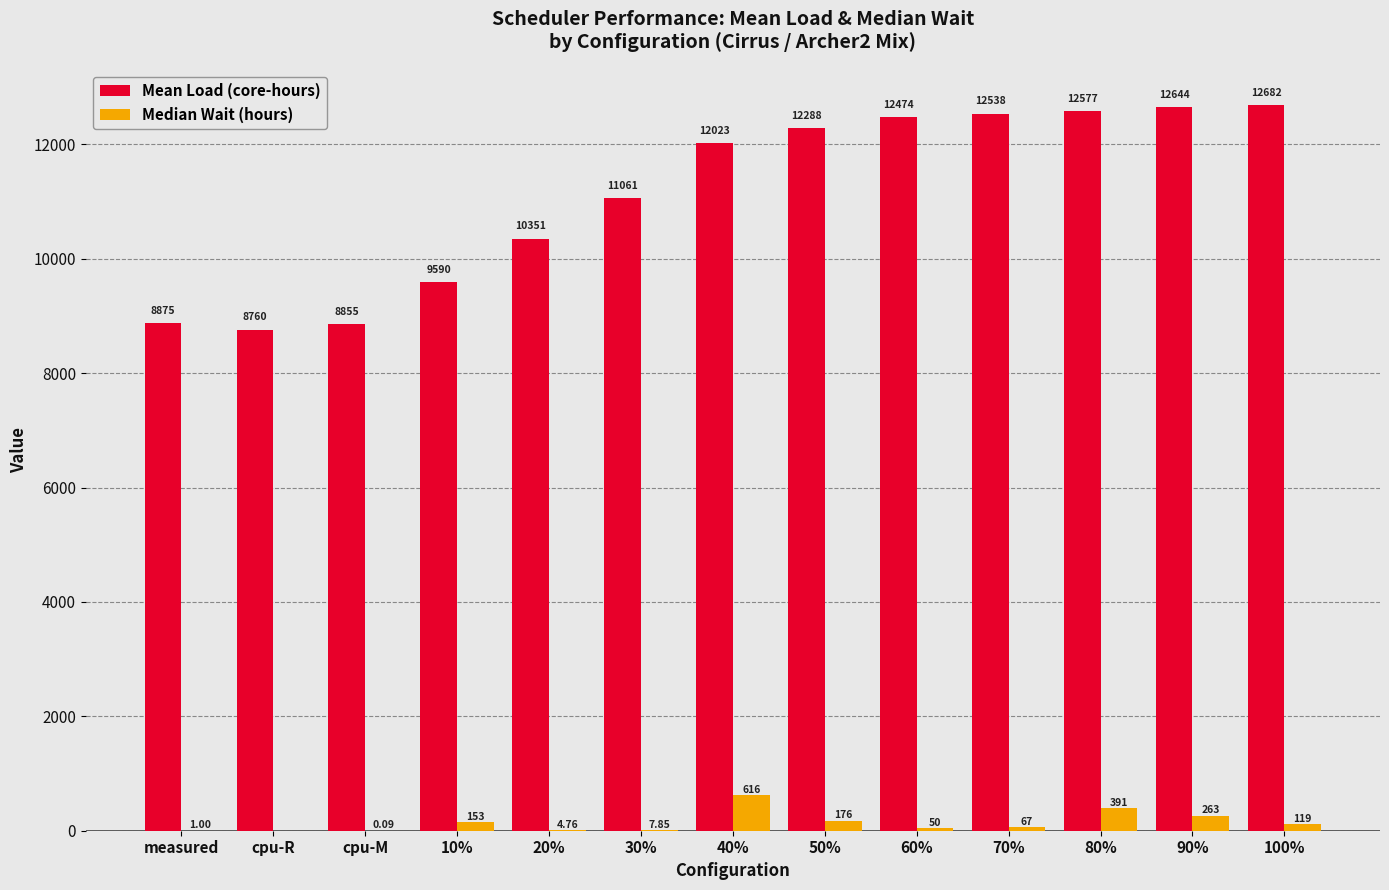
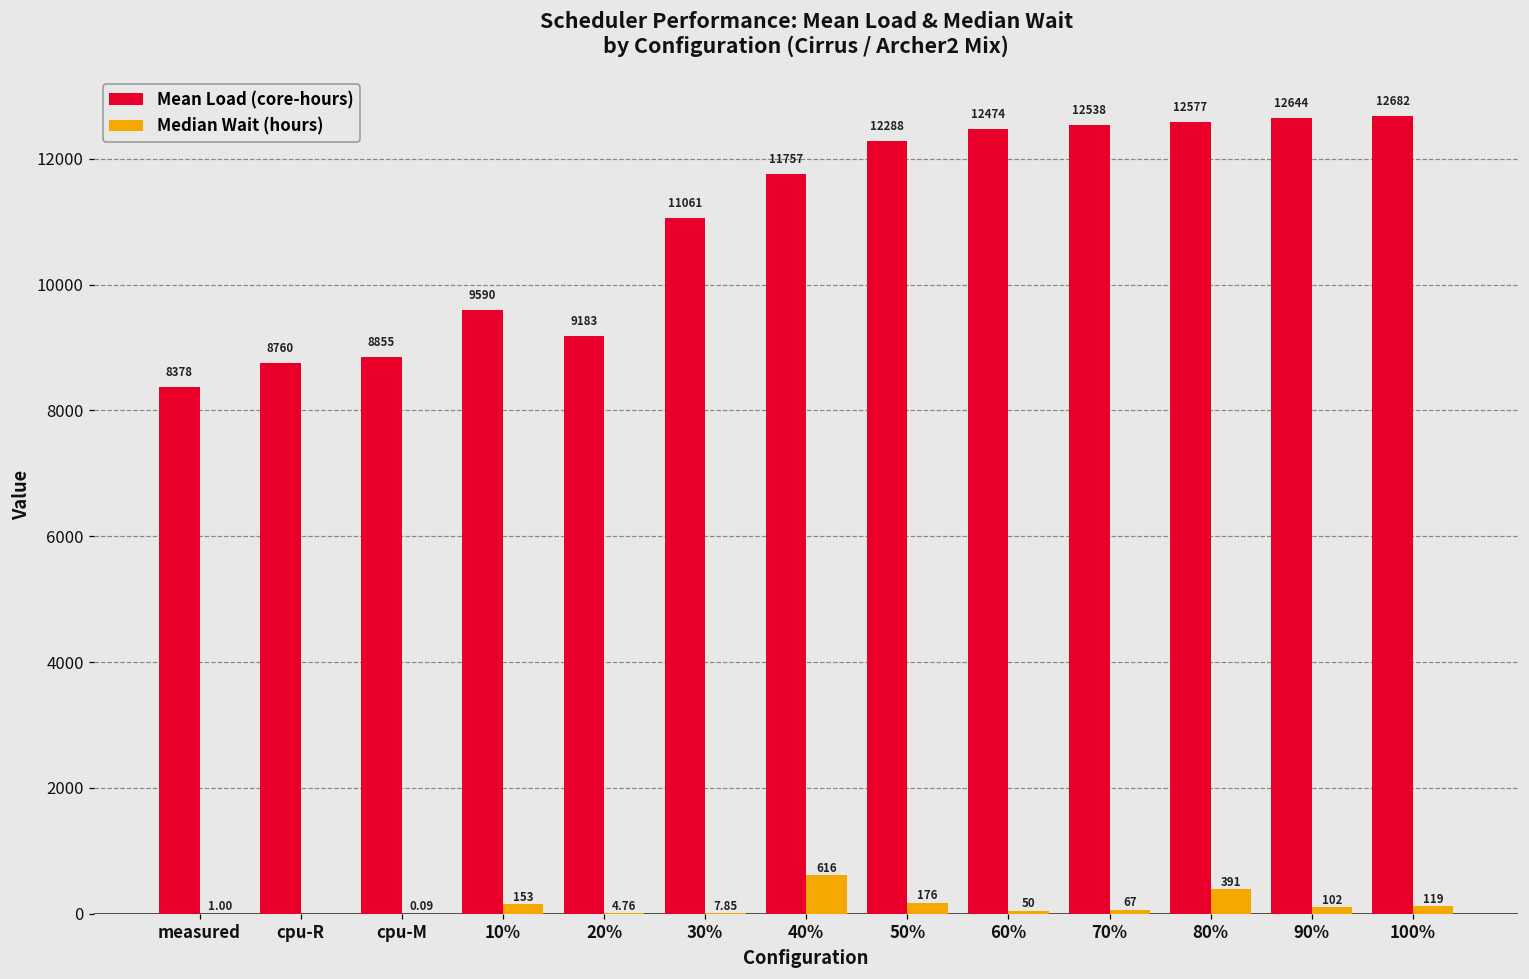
  {
    "Mean Load (core-hours)": {
-     "measured": 8875,
+     "measured": 8378,
      "cpu-R": 8760,
      "cpu-M": 8855,
      "10%": 9590,
-     "20%": 10351,
+     "20%": 9183,
      "30%": 11061,
-     "40%": 12023,
+     "40%": 11757,
      "50%": 12288,
      "60%": 12474,
      "70%": 12538,
      "80%": 12577,
      "90%": 12644,
      "100%": 12682
    },
    "Median Wait (hours)": {
      "measured": 1.00,
      "cpu-M": 0.09,
      "10%": 153,
      "20%": 4.76,
      "30%": 7.85,
      "40%": 616,
      "50%": 176,
      "60%": 50,
      "70%": 67,
      "80%": 391,
-     "90%": 263,
+     "90%": 102,
      "100%": 119
    }
  }
